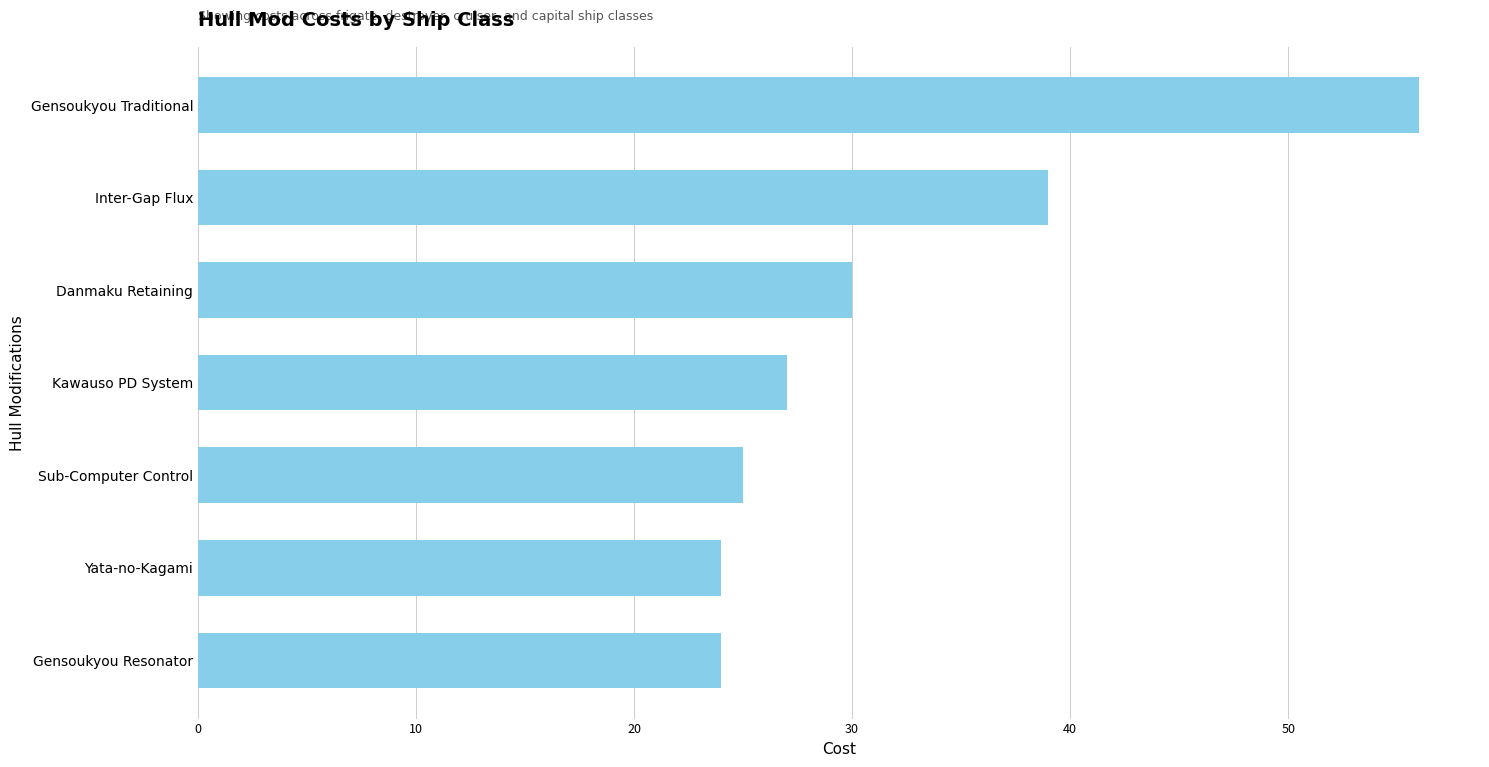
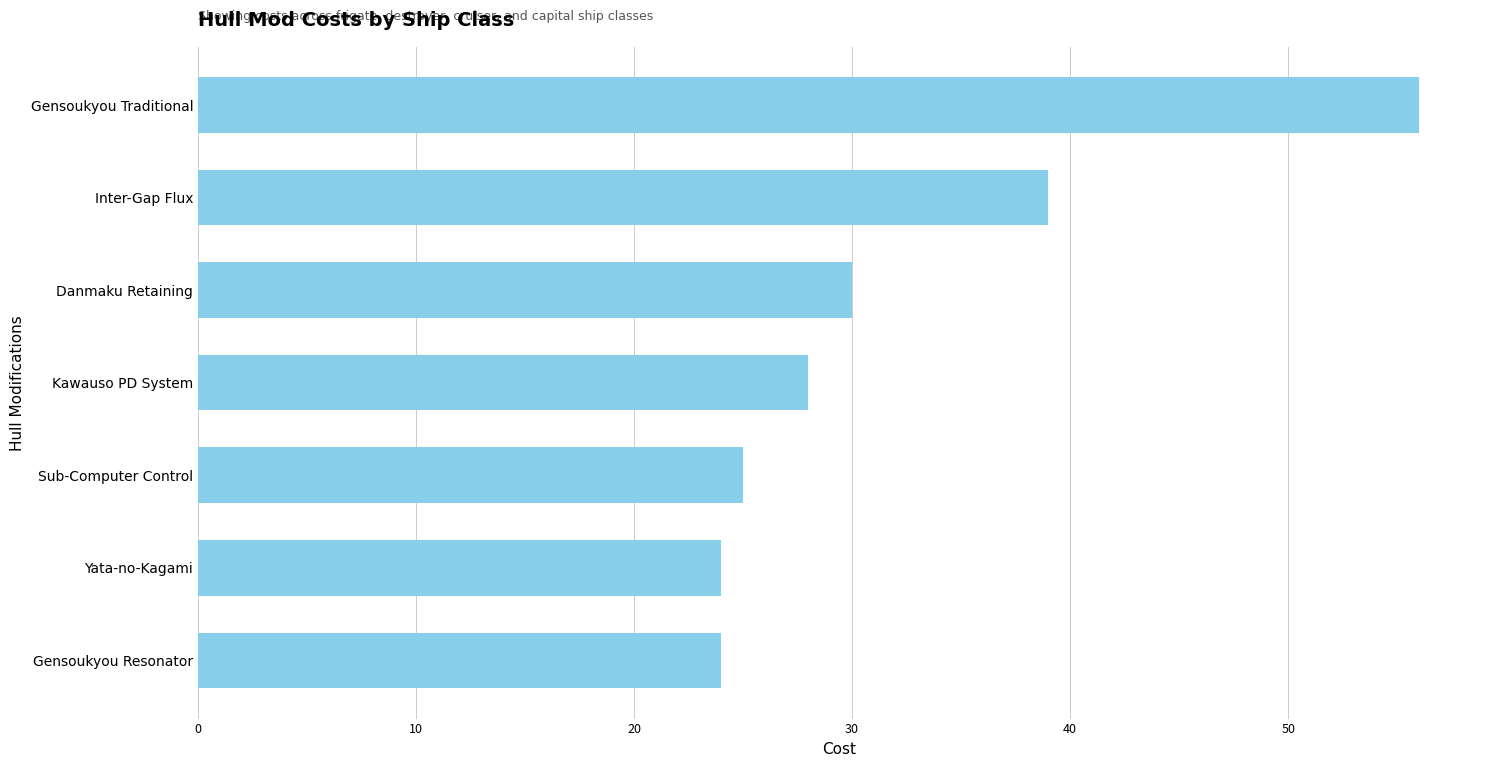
  {
    "Gensoukyou Traditional": 56,
    "Inter-Gap Flux": 39,
    "Danmaku Retaining": 30,
-   "Kawauso PD System": 27,
+   "Kawauso PD System": 28,
    "Sub-Computer Control": 25,
    "Yata-no-Kagami": 24,
    "Gensoukyou Resonator": 24
  }
